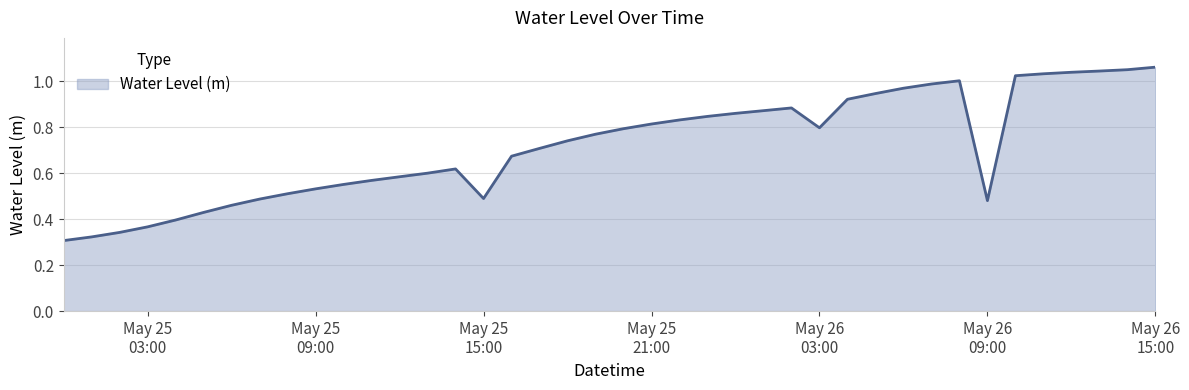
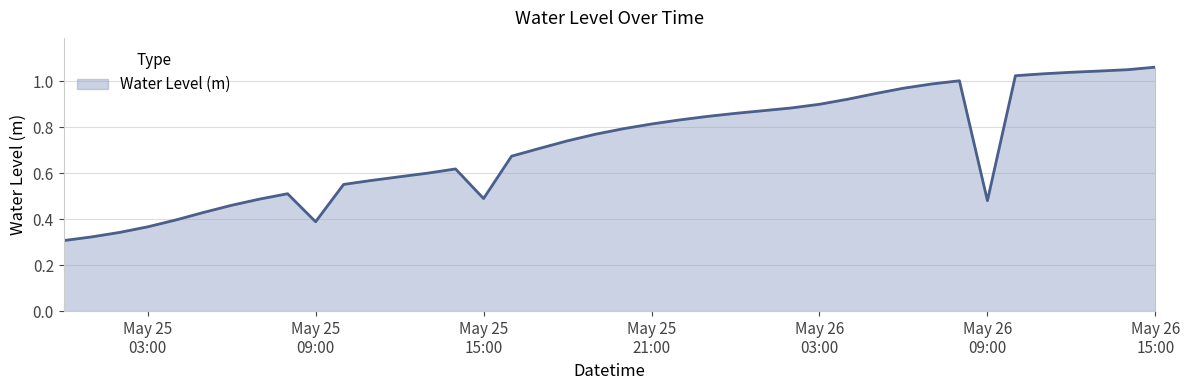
  {
    "May 25 03:00": 0.37,
-   "May 25 09:00": 0.53,
+   "May 25 09:00": 0.39,
    "May 25 15:00": 0.49,
    "May 25 21:00": 0.81,
-   "May 26 03:00": 0.80,
+   "May 26 03:00": 0.90,
    "May 26 09:00": 0.48,
    "May 26 15:00": 1.06
  }
